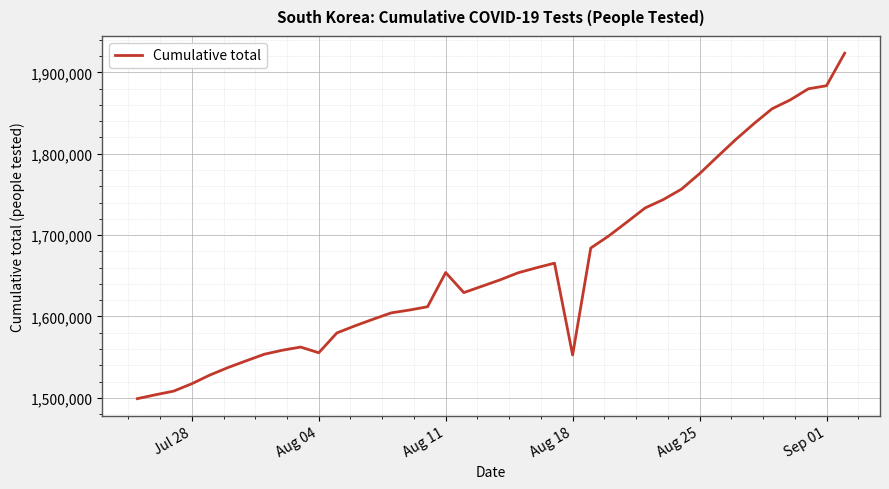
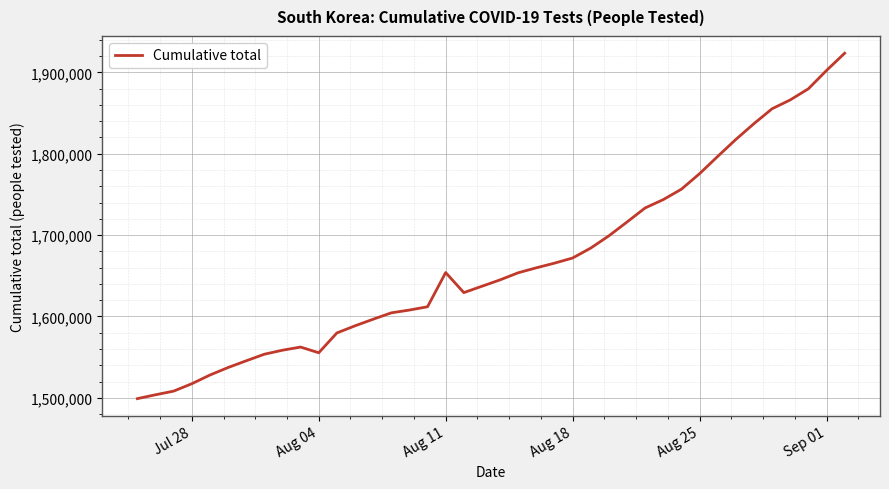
  {
    "Jul 28": "1,520,000",
    "Aug 04": "1,560,000",
    "Aug 11": "1,650,000",
-   "Aug 18": "1,550,000",
+   "Aug 18": "1,670,000",
    "Aug 25": "1,780,000",
-   "Sep 01": "1,880,000"
+   "Sep 01": "1,900,000"
  }
